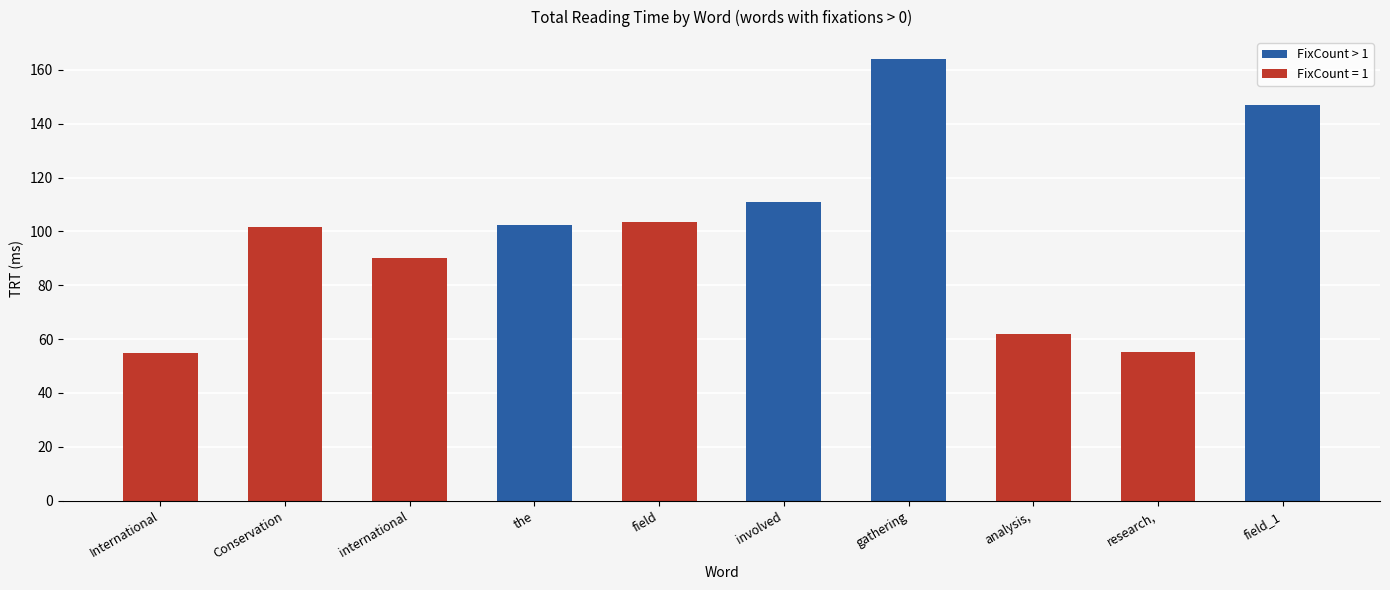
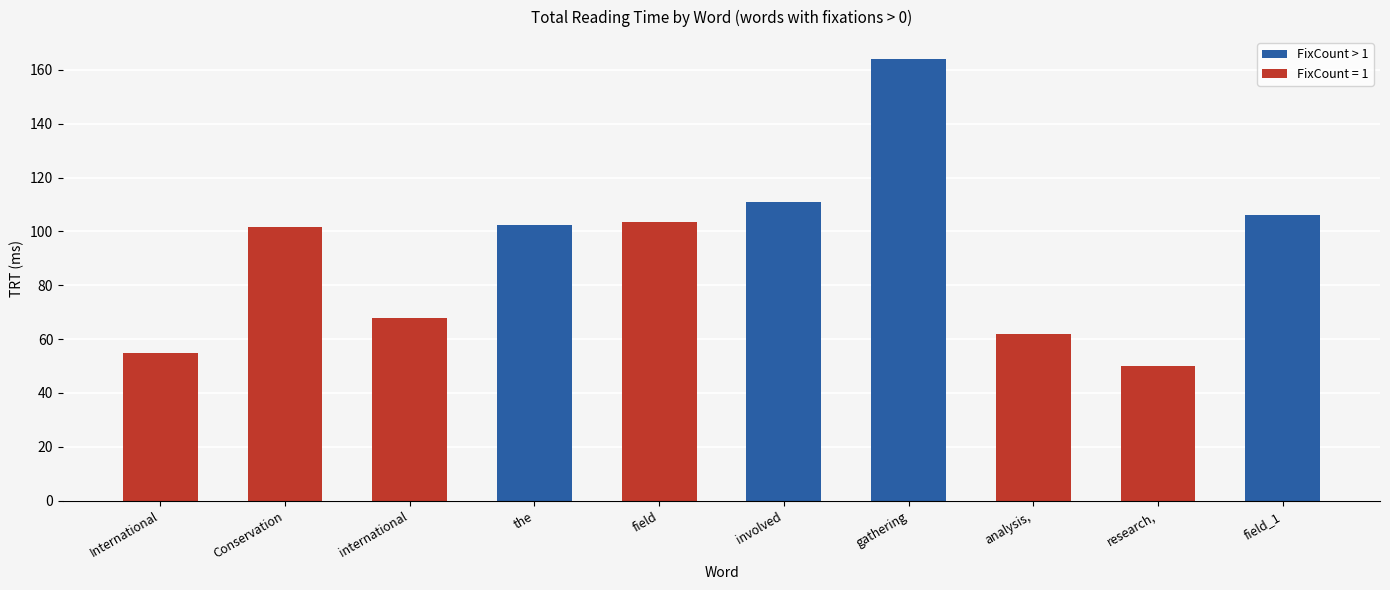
  {
    "FixCount > 1": {
      "the": 102,
      "involved": 111,
      "gathering": 164,
-     "field_1": 147
+     "field_1": 106
    },
    "FixCount = 1": {
      "International": 55,
      "Conservation": 102,
-     "international": 90,
+     "international": 68,
      "field": 104,
      "analysis,": 62,
-     "research,": 55
+     "research,": 50
    }
  }
